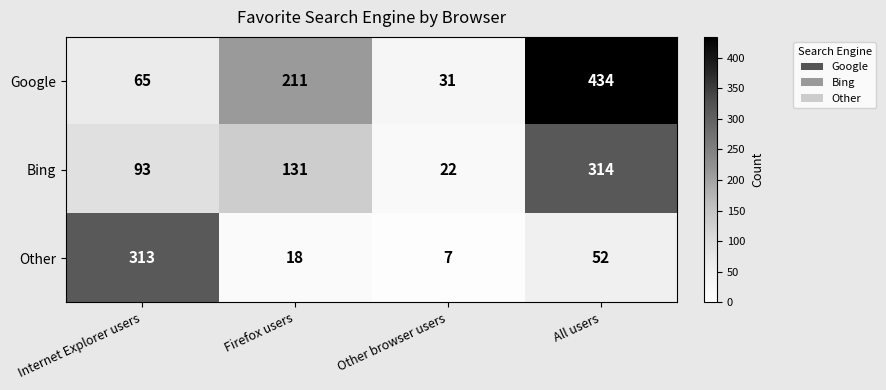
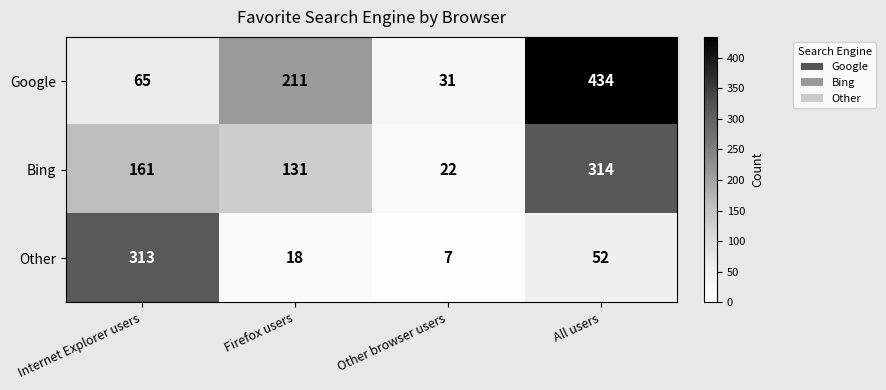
  {
    "Google": {
      "Internet Explorer users": 65,
      "Firefox users": 211,
      "Other browser users": 31,
      "All users": 434
    },
    "Bing": {
-     "Internet Explorer users": 93,
+     "Internet Explorer users": 161,
      "Firefox users": 131,
      "Other browser users": 22,
      "All users": 314
    },
    "Other": {
      "Internet Explorer users": 313,
      "Firefox users": 18,
      "Other browser users": 7,
      "All users": 52
    }
  }
